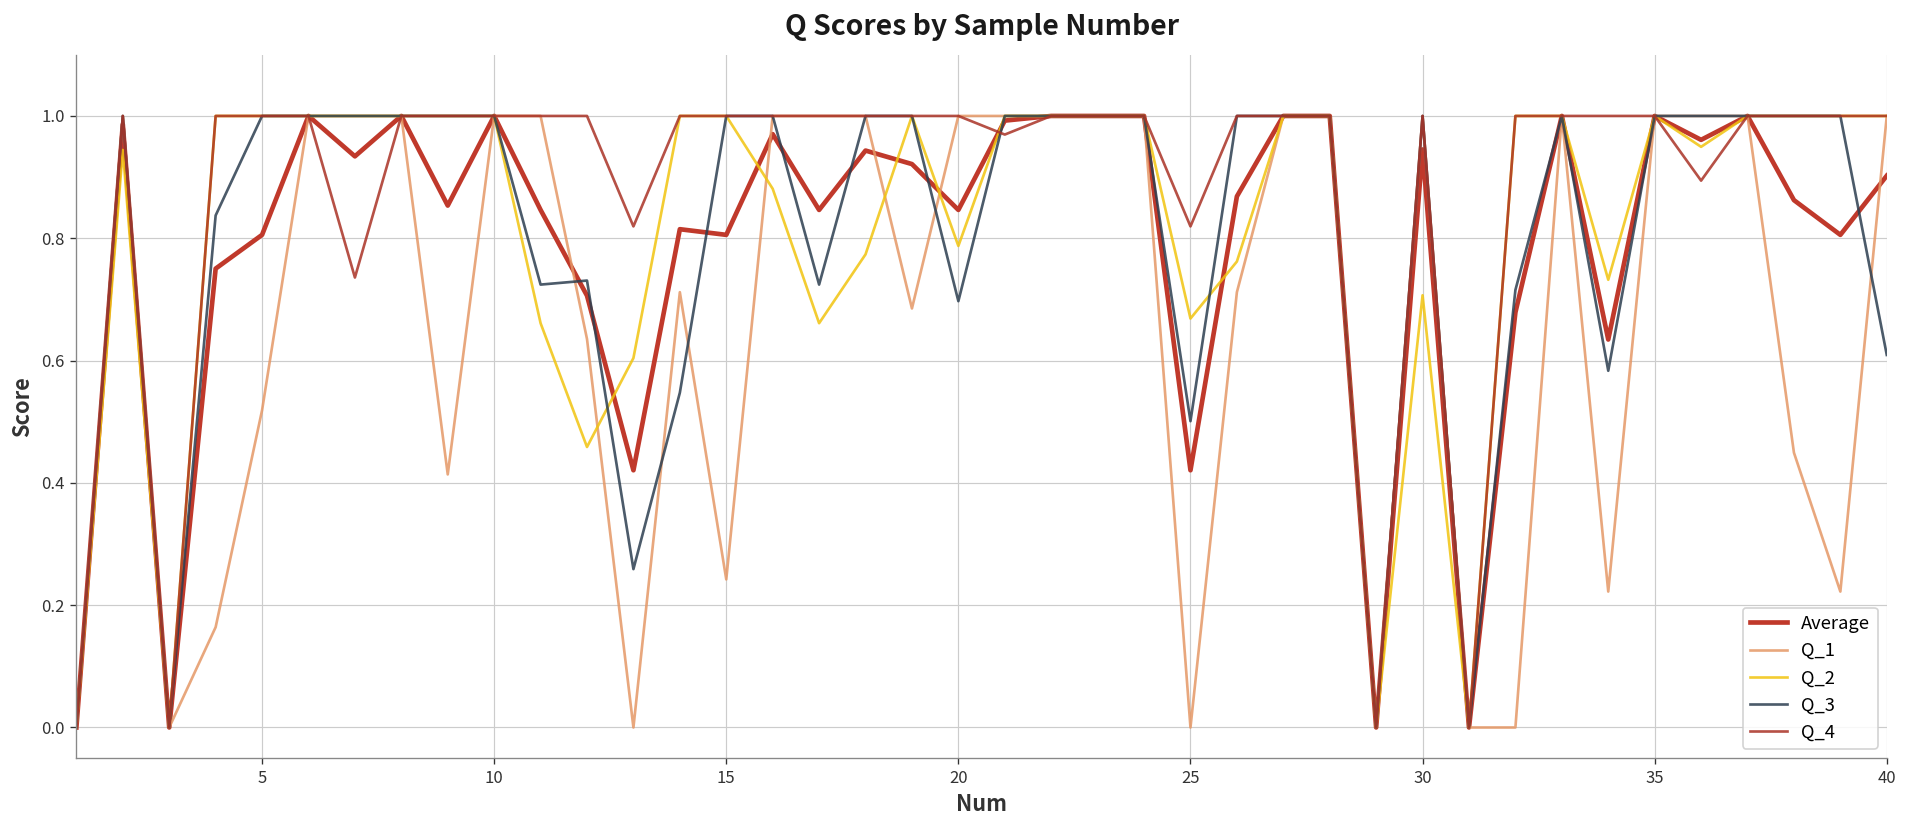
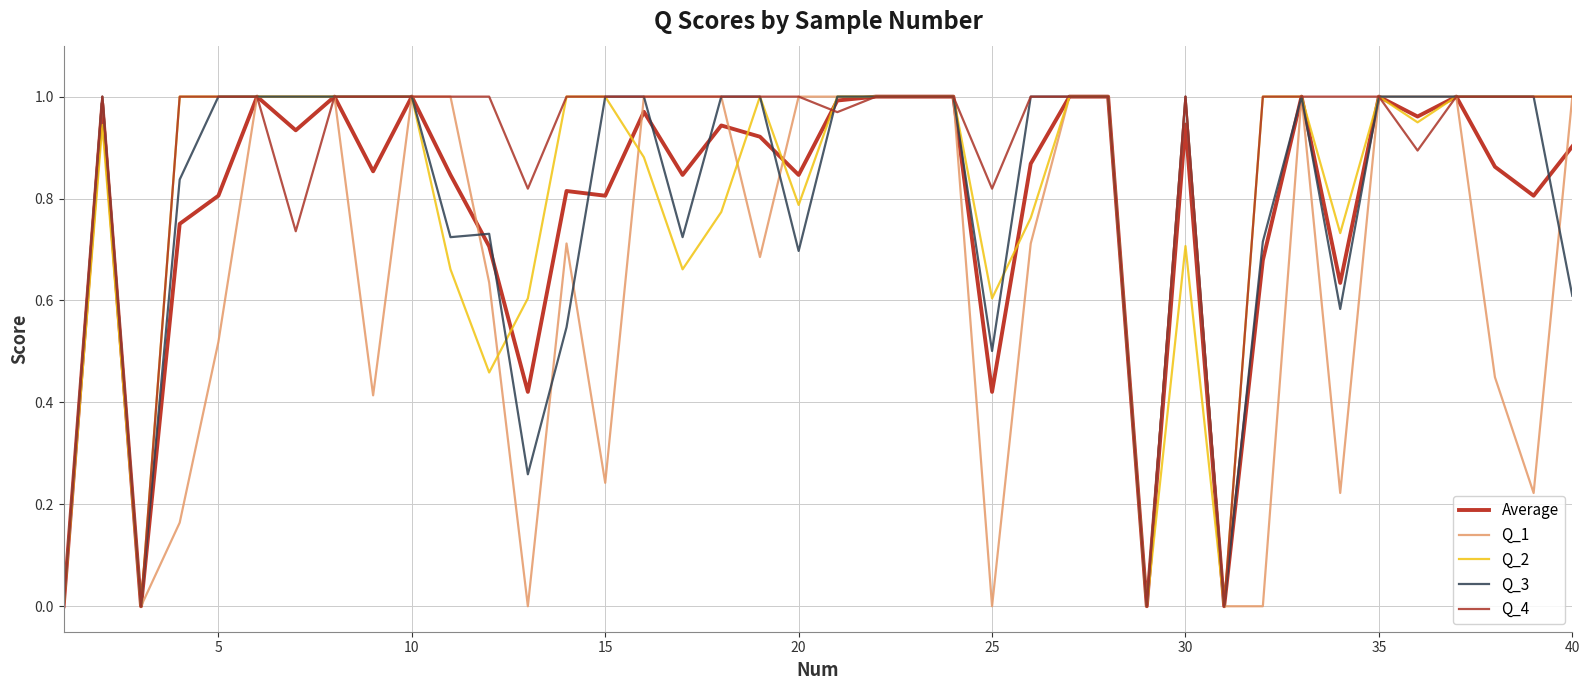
  {
    "Q_1": {
      "5": 0.52,
      "15": 0.24,
      "25": 0.00
    },
    "Q_2": {
      "20": 0.79,
-     "25": 0.67,
+     "25": 0.60,
      "30": 0.71
    },
    "Q_3": {
      "20": 0.70,
      "25": 0.50,
      "40": 0.61
    }
  }
